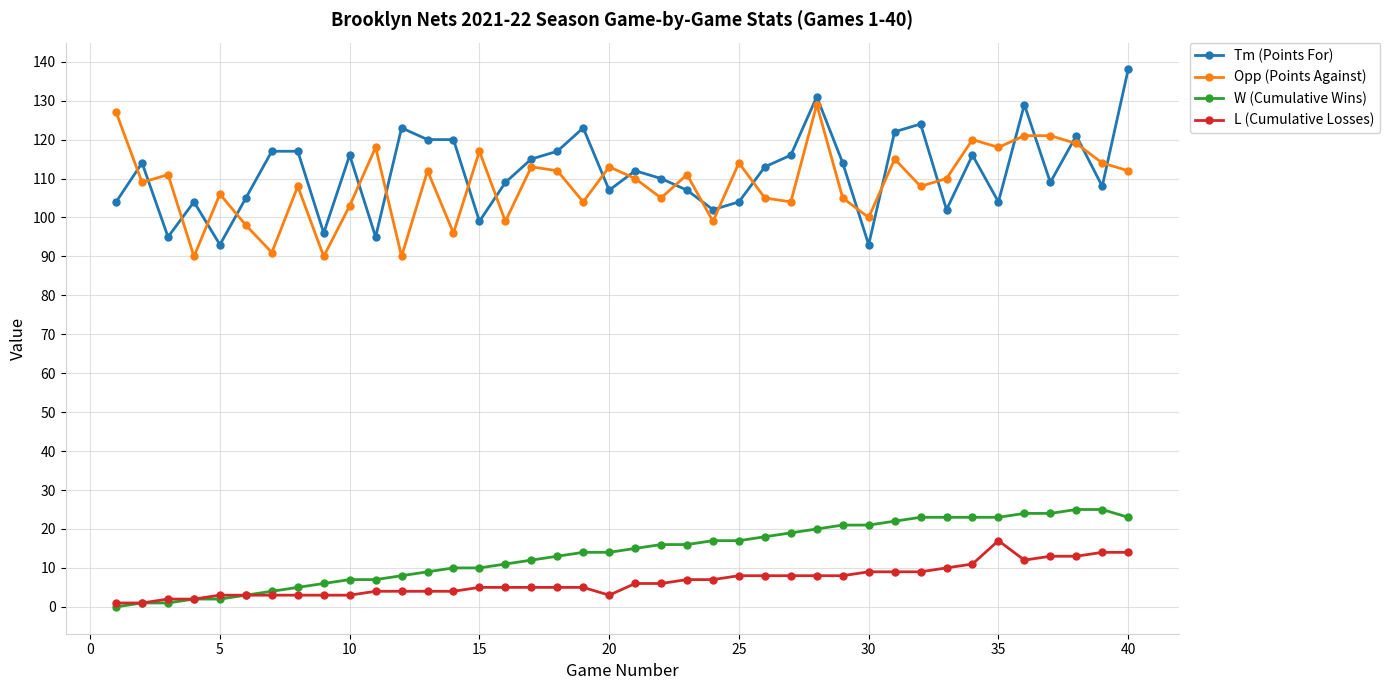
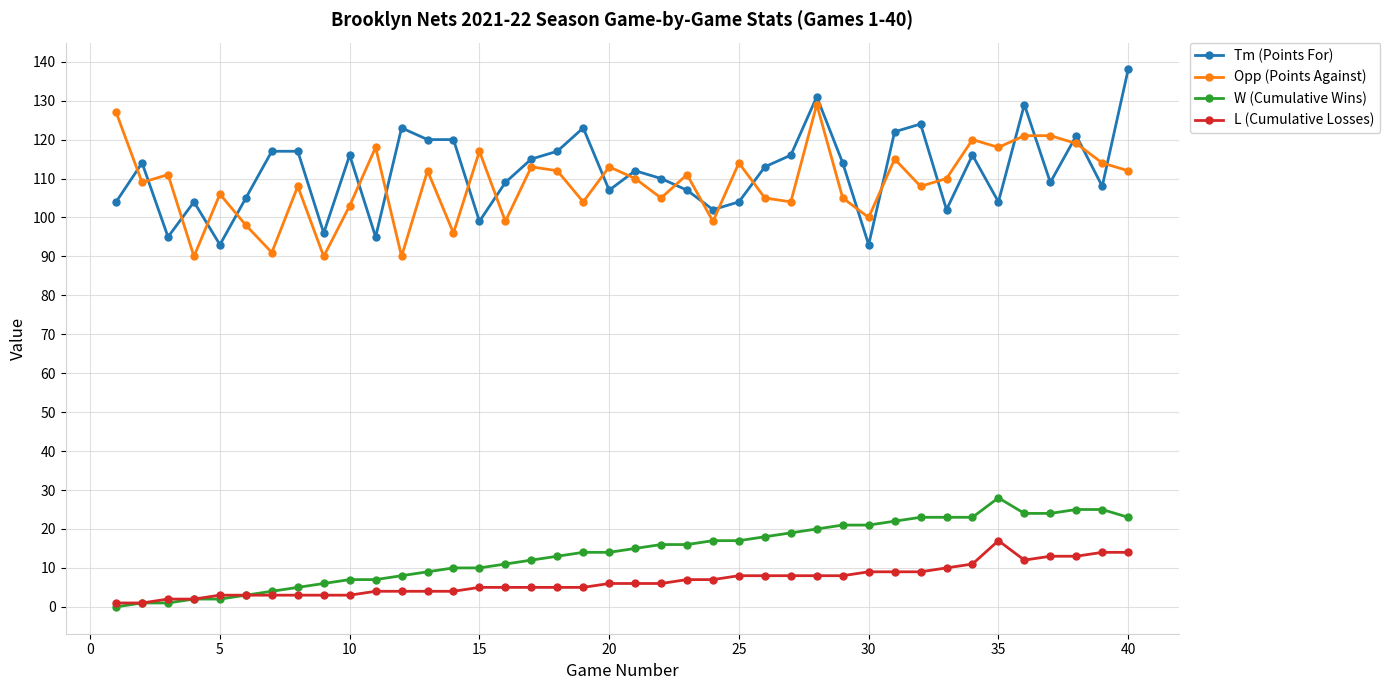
  {
    "Tm (Points For)": {
      "5": 93,
      "10": 116,
      "15": 99,
      "20": 107,
      "25": 104,
      "30": 93,
      "35": 104,
      "40": 138
    },
    "Opp (Points Against)": {
      "5": 106,
      "10": 103,
      "15": 117,
      "20": 113,
      "25": 114,
      "30": 100,
      "35": 118,
      "40": 112
    },
    "W (Cumulative Wins)": {
      "5": 2,
      "10": 7,
      "15": 10,
      "20": 14,
      "25": 17,
      "30": 21,
-     "35": 23,
+     "35": 28,
      "40": 23
    },
    "L (Cumulative Losses)": {
      "5": 3,
      "10": 3,
      "15": 5,
-     "20": 3,
+     "20": 6,
      "25": 8,
      "30": 9,
      "35": 17,
      "40": 14
    }
  }
